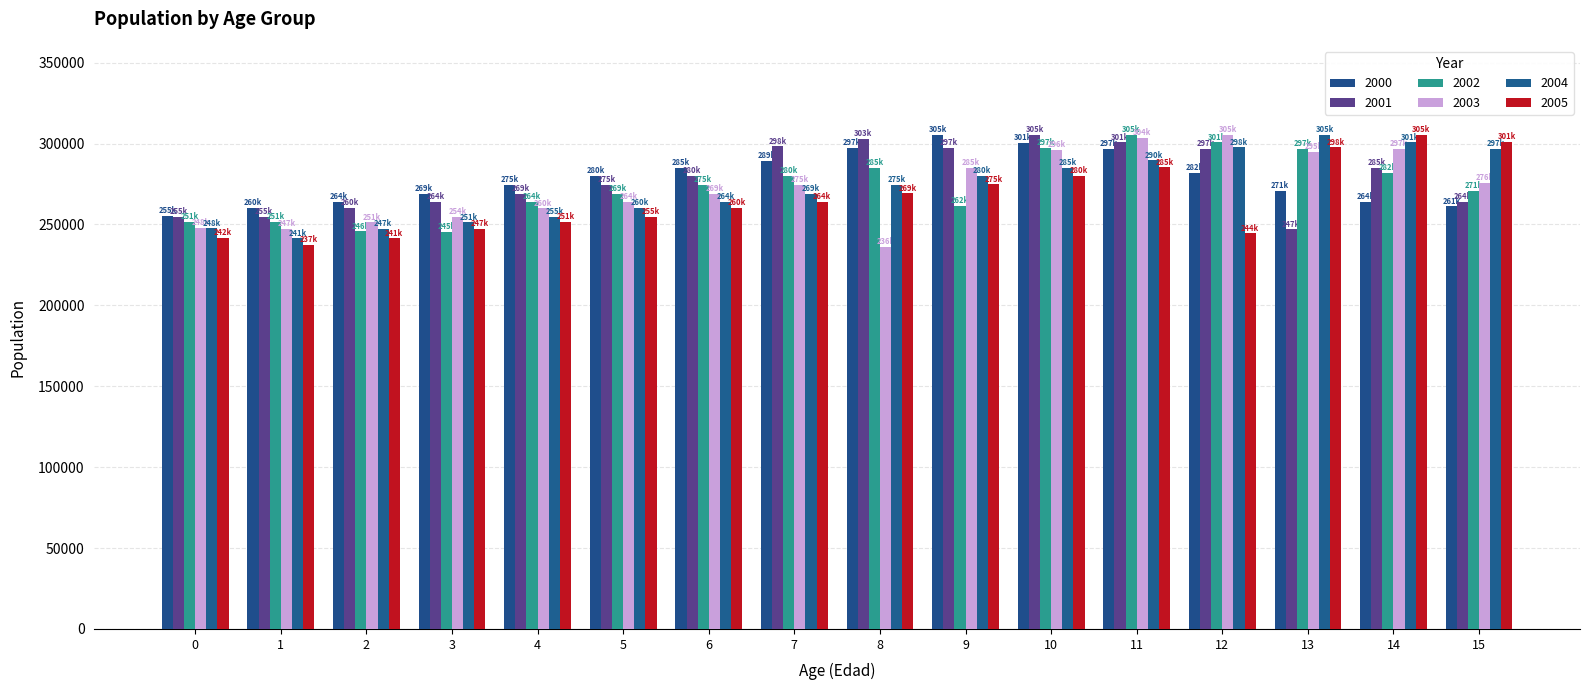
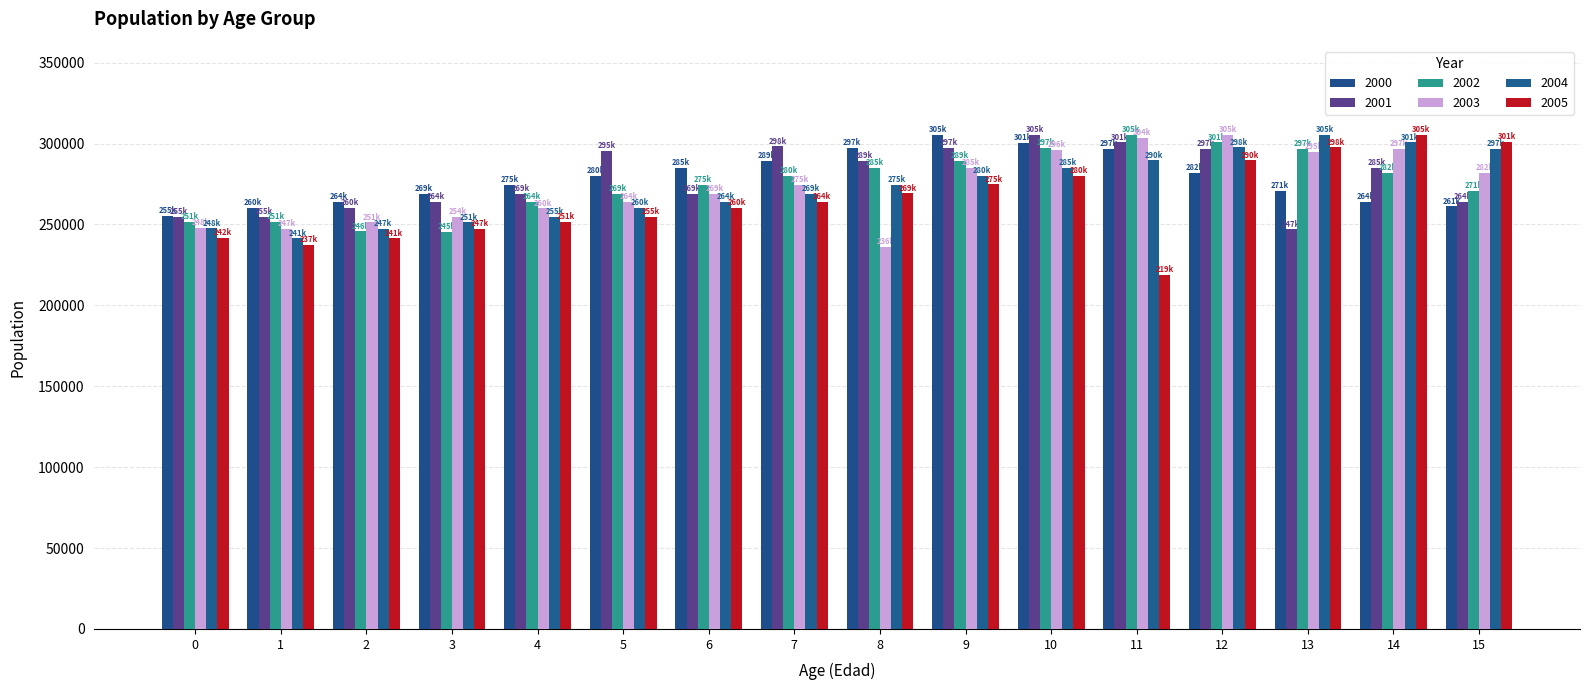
  {
    "2001": {
      "2": "260k",
      "3": "264k",
      "4": "269k",
-     "5": "275k",
-     "6": "280k",
+     "5": "295k",
+     "6": "269k",
      "7": "298k",
-     "8": "303k",
+     "8": "289k",
      "9": "297k",
      "10": "305k",
      "11": "301k",
      "12": "297k",
      "13": "247k",
      "14": "285k"
    },
    "2002": {
      "2": "246k",
      "3": "245k",
      "4": "264k",
      "5": "269k",
      "6": "275k",
      "7": "280k",
      "8": "285k",
-     "9": "262k",
+     "9": "289k",
      "12": "301k",
      "14": "282k",
      "15": "271k"
    },
    "2003": {
      "1": "247k",
      "2": "251k",
      "4": "260k",
      "5": "264k",
      "6": "269k",
      "7": "275k",
      "8": "236k",
      "9": "285k",
      "12": "305k",
      "14": "297k",
-     "15": "276k"
+     "15": "282k"
    },
    "2005": {
      "0": "242k",
      "1": "237k",
      "2": "241k",
      "3": "247k",
      "5": "255k",
      "6": "260k",
      "7": "264k",
      "8": "269k",
      "9": "275k",
      "10": "280k",
-     "11": "285k",
-     "12": "244k",
+     "11": "219k",
+     "12": "290k",
      "13": "298k",
      "14": "305k",
      "15": "301k"
    }
  }
